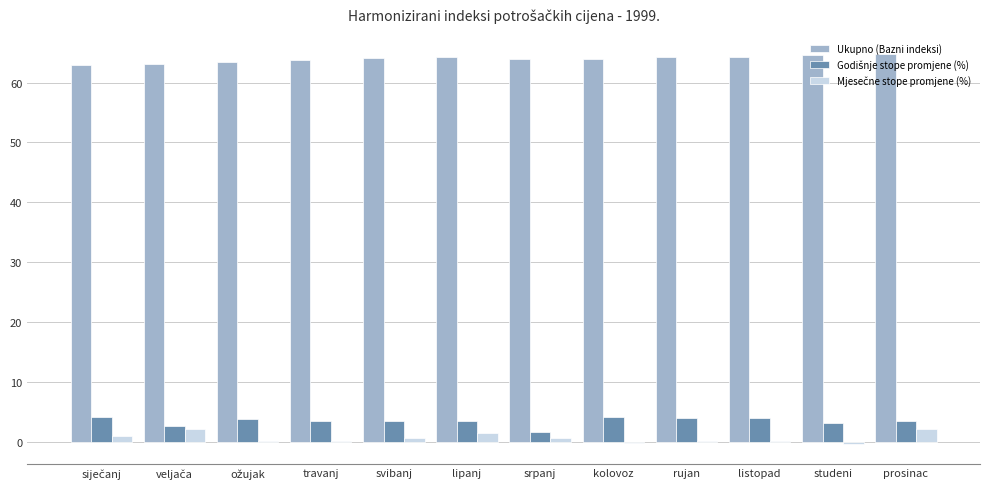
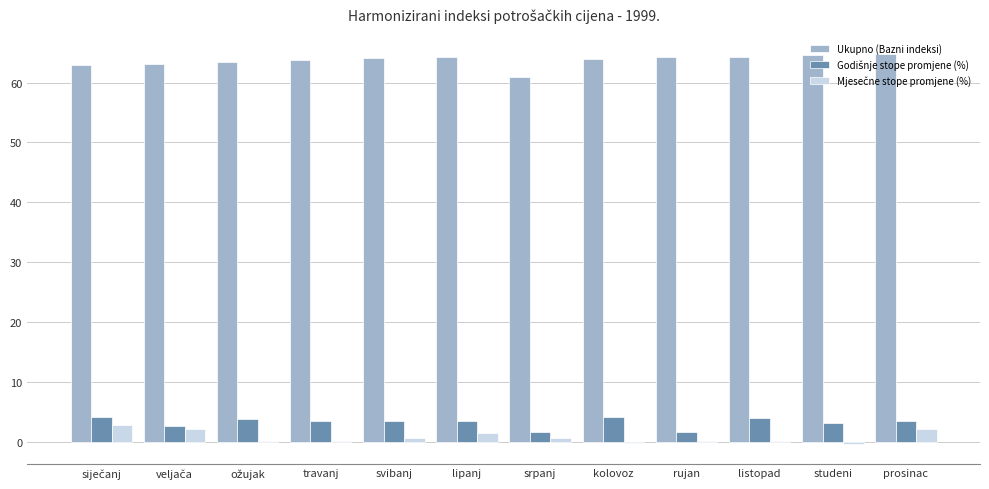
  {
    "Ukupno (Bazni indeksi)": {
      "siječanj": 63,
      "veljača": 63,
      "ožujak": 63,
      "travanj": 64,
      "svibanj": 64,
      "lipanj": 64,
-     "srpanj": 64,
+     "srpanj": 61,
      "kolovoz": 64,
      "rujan": 64,
      "listopad": 64,
      "studeni": 65,
      "prosinac": 65
    },
    "Godišnje stope promjene (%)": {
      "siječanj": 4,
      "veljača": 3,
      "ožujak": 4,
      "travanj": 4,
      "svibanj": 4,
      "lipanj": 3,
      "srpanj": 2,
      "kolovoz": 4,
-     "rujan": 4,
+     "rujan": 2,
      "listopad": 4,
      "studeni": 3,
      "prosinac": 3
    },
    "Mjesečne stope promjene (%)": {
-     "siječanj": 1,
+     "siječanj": 3,
      "veljača": 2,
      "svibanj": 1,
      "lipanj": 1,
      "srpanj": 1,
      "prosinac": 2
    }
  }
